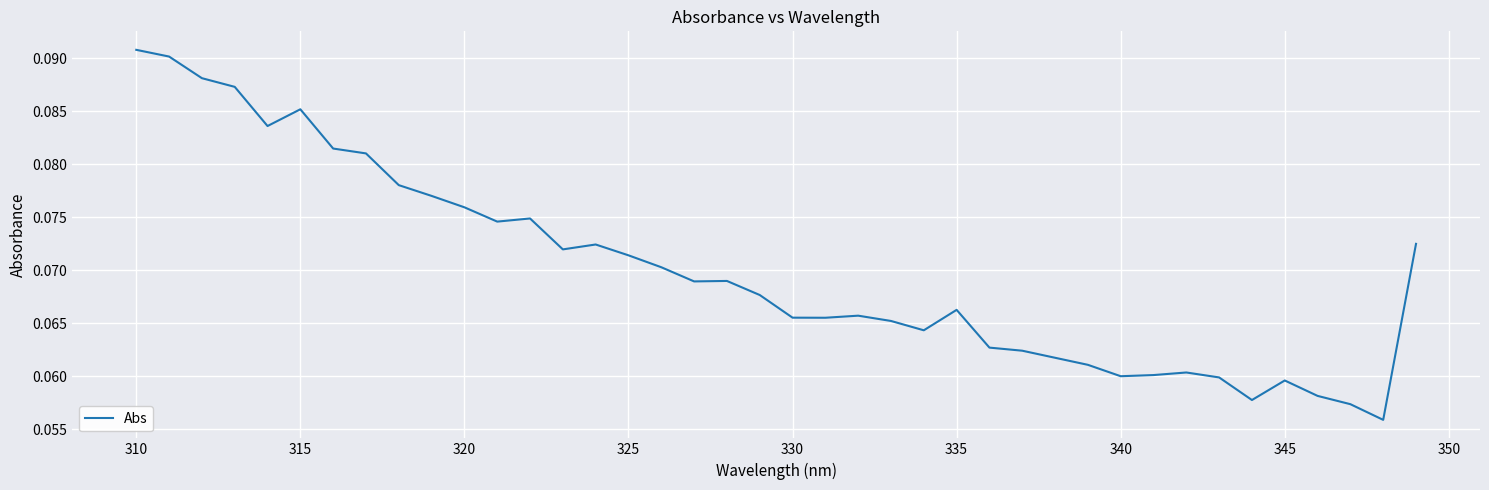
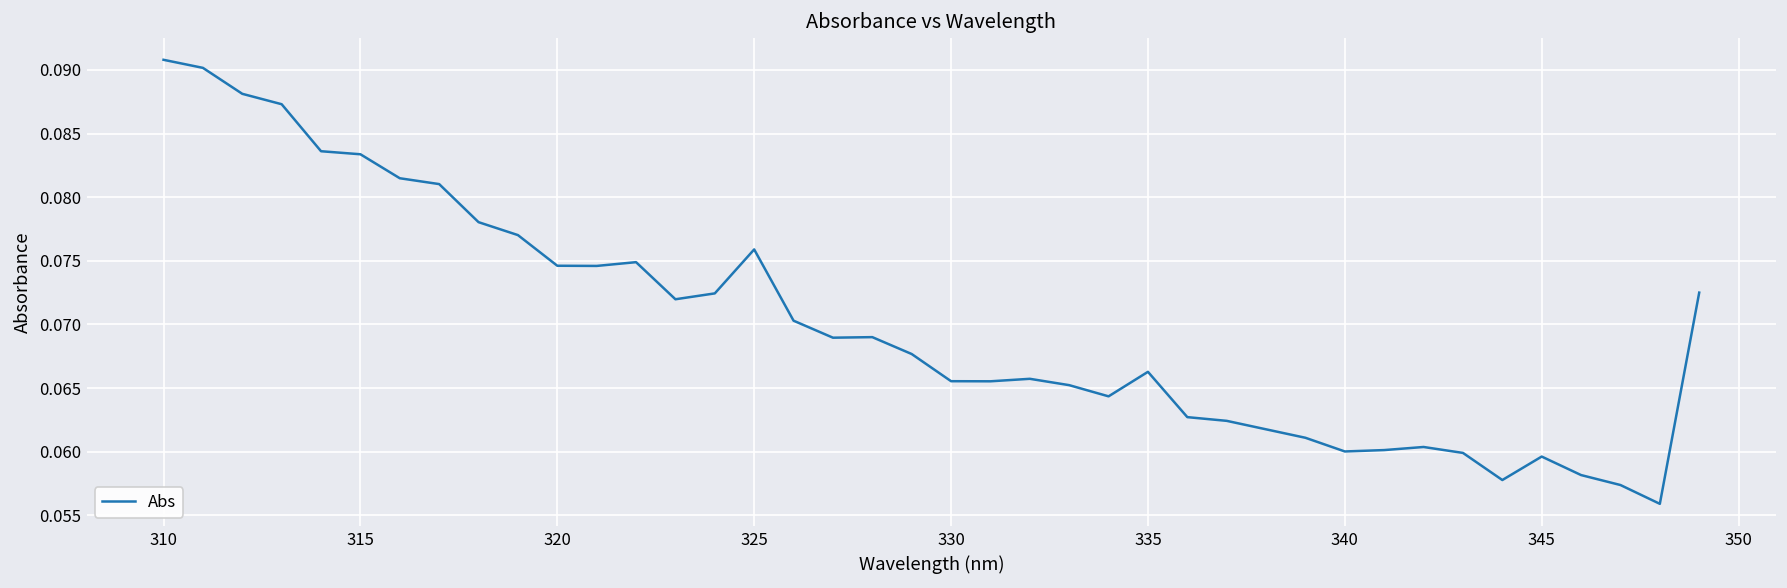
  {
    "310": 0.0908,
-   "315": 0.0852,
-   "320": 0.0759,
-   "325": 0.0714,
+   "315": 0.0834,
+   "320": 0.0746,
+   "325": 0.0759,
    "330": 0.0655,
    "335": 0.0663,
    "340": 0.0600,
    "345": 0.0596
  }
